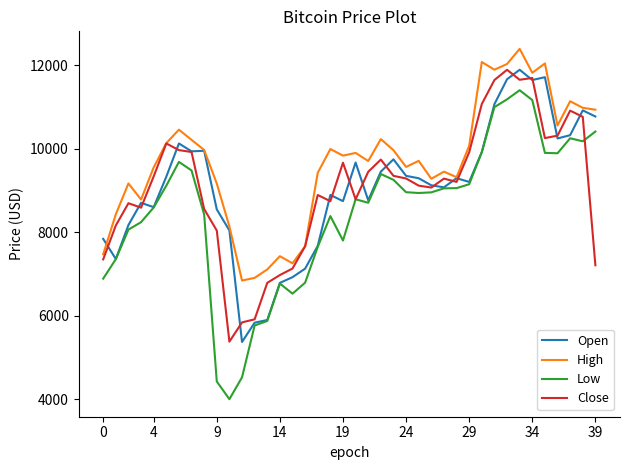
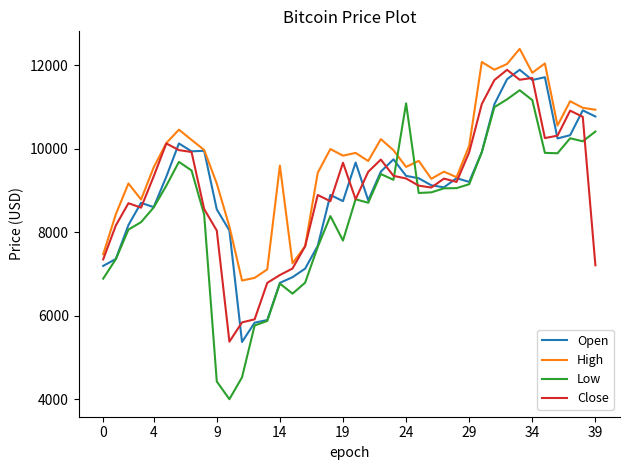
  {
    "Open": {
-     "0": 7800,
+     "0": 7200,
      "9": 8500,
      "19": 8700,
      "24": 9400,
      "39": 10800
    },
    "High": {
      "0": 7500,
      "4": 9600,
      "9": 9200,
-     "14": 7400,
+     "14": 9600,
      "19": 9800,
      "24": 9600,
      "29": 10100,
      "34": 11800,
      "39": 10900
    },
    "Low": {
      "0": 6900,
      "9": 4400,
      "19": 7800,
-     "24": 9000,
+     "24": 11100,
      "34": 11200,
      "39": 10400
    },
    "Close": {
      "0": 7400,
      "4": 9300,
      "9": 8000,
      "14": 7000,
      "19": 9700,
      "24": 9300,
      "29": 9900,
      "39": 7200
    }
  }
